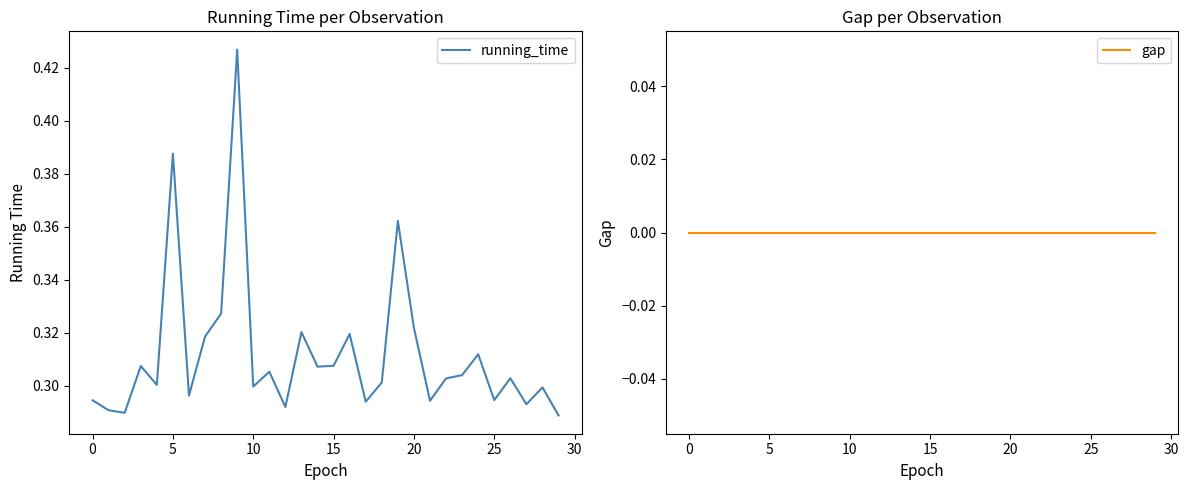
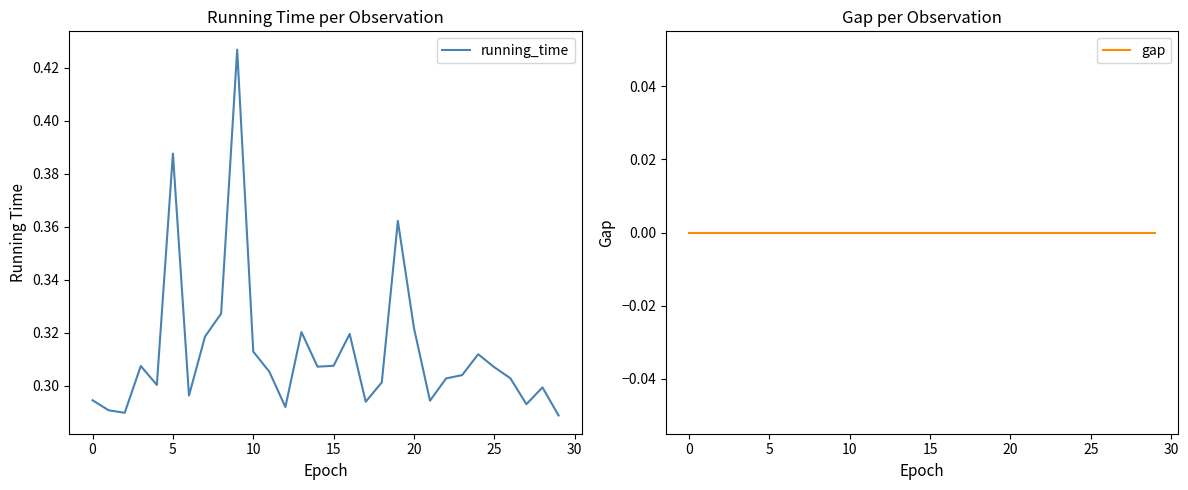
  {
    "Running Time per Observation": {
      "0": 0.295,
      "5": 0.388,
-     "10": 0.300,
+     "10": 0.313,
      "15": 0.308,
      "20": 0.322,
-     "25": 0.295
+     "25": 0.307
    },
    "Gap per Observation": {
      "0": 0.000,
      "5": 0.000,
      "10": 0.000,
      "15": 0.000,
      "20": 0.000,
      "25": 0.000
    }
  }
